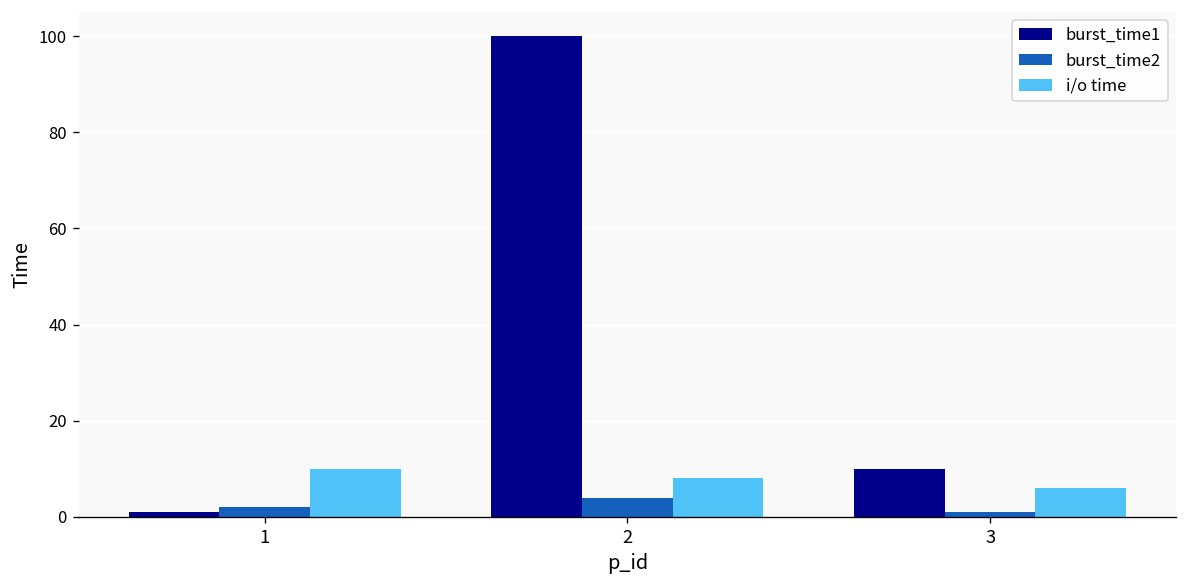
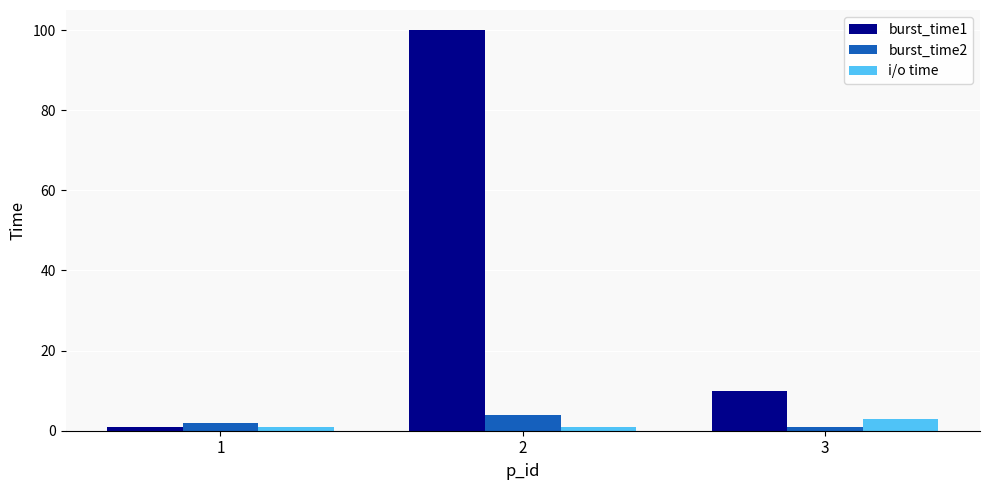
  {
    "burst_time1": {
      "1": 1,
      "2": 100,
      "3": 10
    },
    "burst_time2": {
      "1": 2,
      "2": 4,
      "3": 1
    },
    "i/o time": {
-     "1": 10,
-     "2": 8,
-     "3": 6
+     "1": 1,
+     "2": 1,
+     "3": 3
    }
  }
